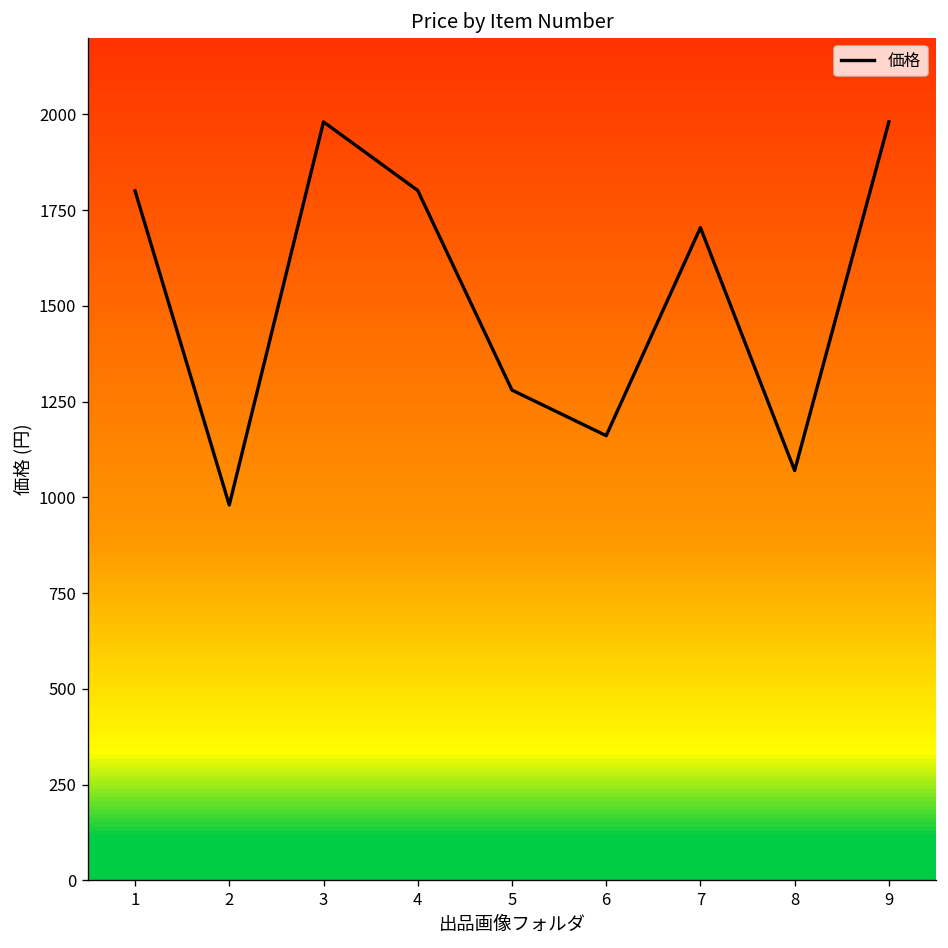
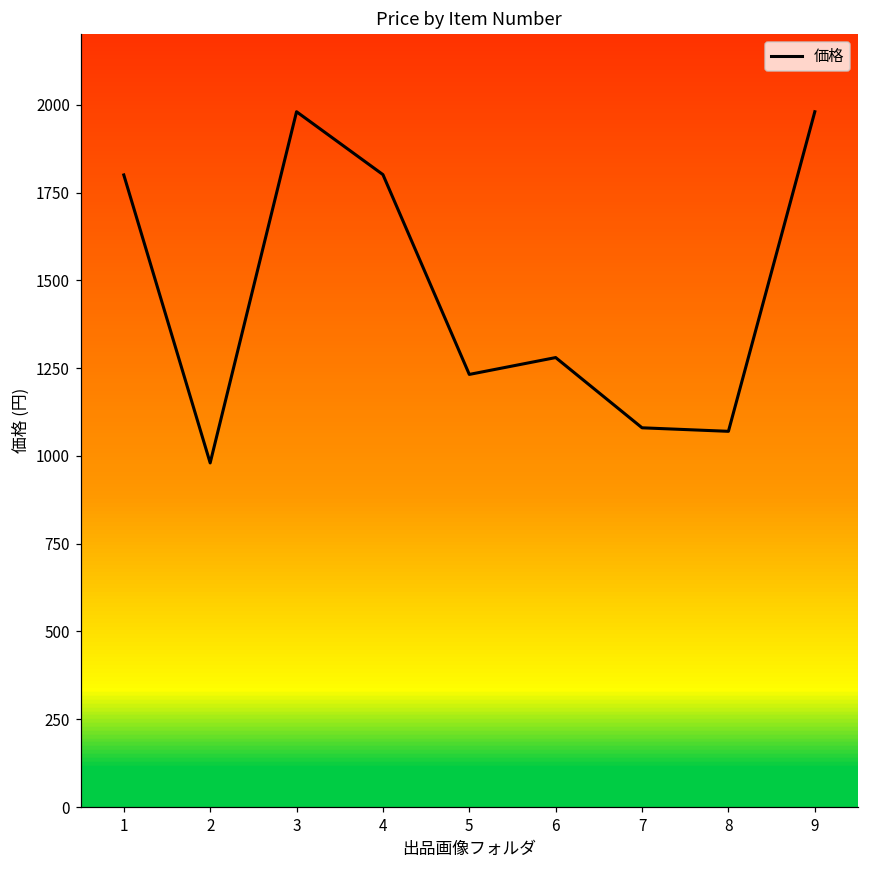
  {
    "1": 1800,
    "2": 980,
    "3": 1980,
    "4": 1800,
-   "5": 1280,
-   "6": 1160,
-   "7": 1700,
+   "5": 1230,
+   "6": 1280,
+   "7": 1080,
    "8": 1070,
    "9": 1980
  }
